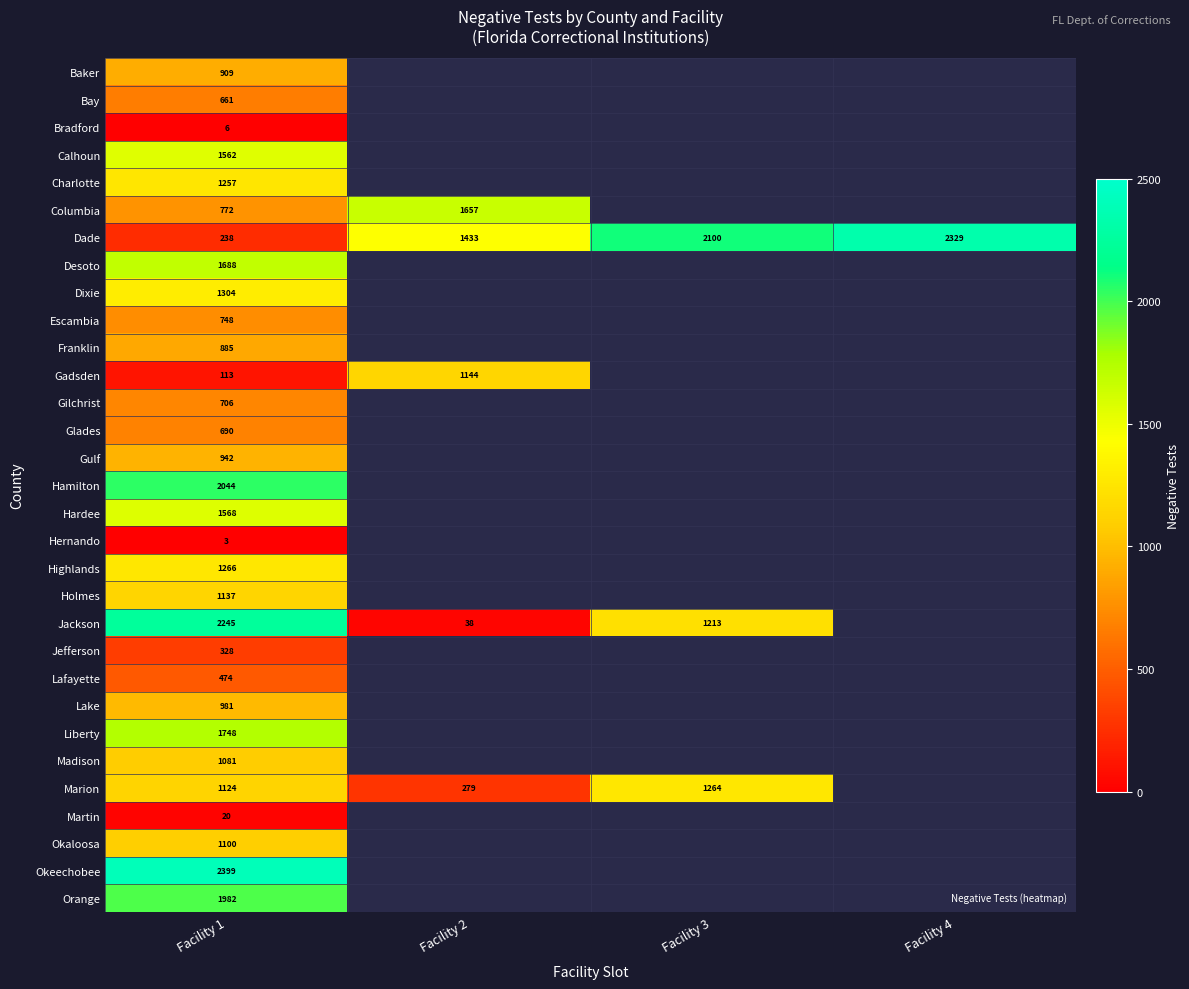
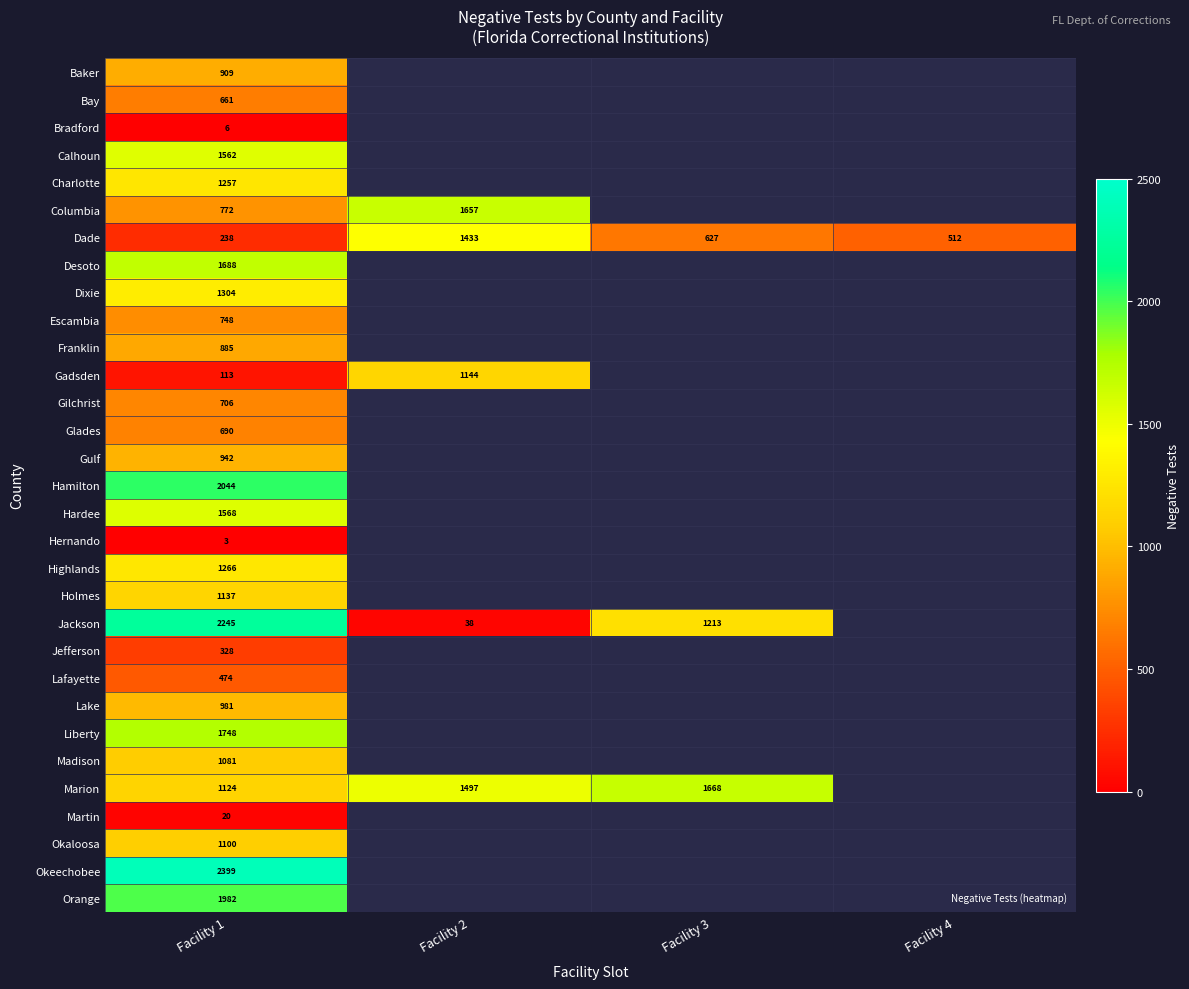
  {
    "Baker": {
      "Facility 1": 909
    },
    "Bay": {
      "Facility 1": 661
    },
    "Bradford": {
      "Facility 1": 6
    },
    "Calhoun": {
      "Facility 1": 1562
    },
    "Charlotte": {
      "Facility 1": 1257
    },
    "Columbia": {
      "Facility 1": 772,
      "Facility 2": 1657
    },
    "Dade": {
      "Facility 1": 238,
      "Facility 2": 1433,
-     "Facility 3": 2100,
-     "Facility 4": 2329
+     "Facility 3": 627,
+     "Facility 4": 512
    },
    "Desoto": {
      "Facility 1": 1688
    },
    "Dixie": {
      "Facility 1": 1304
    },
    "Escambia": {
      "Facility 1": 748
    },
    "Franklin": {
      "Facility 1": 885
    },
    "Gadsden": {
      "Facility 1": 113,
      "Facility 2": 1144
    },
    "Gilchrist": {
      "Facility 1": 706
    },
    "Glades": {
      "Facility 1": 690
    },
    "Gulf": {
      "Facility 1": 942
    },
    "Hamilton": {
      "Facility 1": 2044
    },
    "Hardee": {
      "Facility 1": 1568
    },
    "Hernando": {
      "Facility 1": 3
    },
    "Highlands": {
      "Facility 1": 1266
    },
    "Holmes": {
      "Facility 1": 1137
    },
    "Jackson": {
      "Facility 1": 2245,
      "Facility 2": 38,
      "Facility 3": 1213
    },
    "Jefferson": {
      "Facility 1": 328
    },
    "Lafayette": {
      "Facility 1": 474
    },
    "Lake": {
      "Facility 1": 981
    },
    "Liberty": {
      "Facility 1": 1748
    },
    "Madison": {
      "Facility 1": 1081
    },
    "Marion": {
      "Facility 1": 1124,
-     "Facility 2": 279,
-     "Facility 3": 1264
+     "Facility 2": 1497,
+     "Facility 3": 1668
    },
    "Martin": {
      "Facility 1": 20
    },
    "Okaloosa": {
      "Facility 1": 1100
    },
    "Okeechobee": {
      "Facility 1": 2399
    },
    "Orange": {
      "Facility 1": 1982
    }
  }
